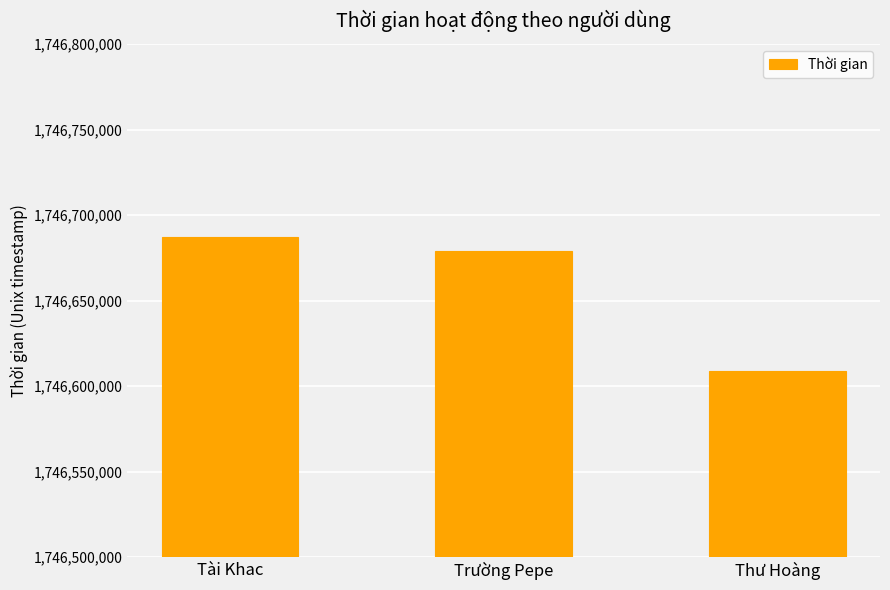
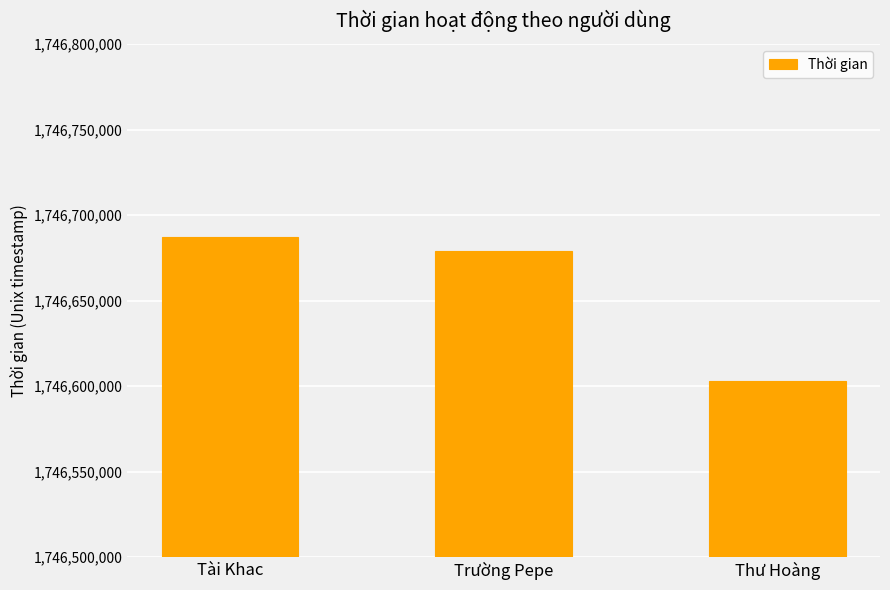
  {
    "Tài Khac": "1,746,687,000",
    "Trường Pepe": "1,746,679,000",
-   "Thư Hoàng": "1,746,609,000"
+   "Thư Hoàng": "1,746,603,000"
  }
